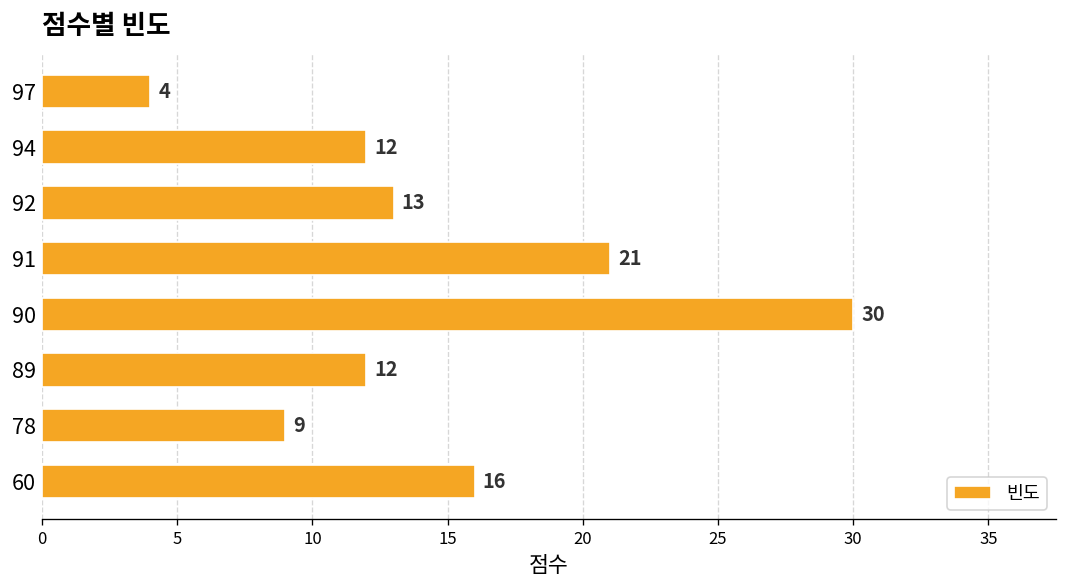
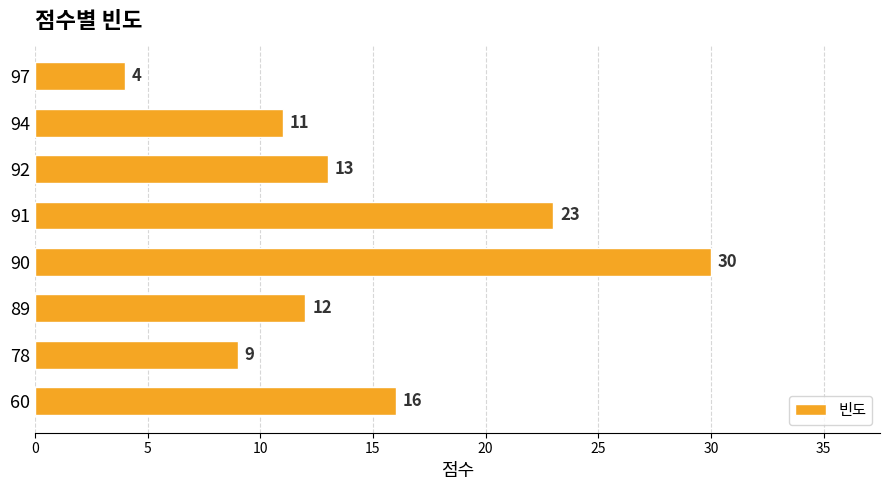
  {
    "97": 4,
-   "94": 12,
+   "94": 11,
    "92": 13,
-   "91": 21,
+   "91": 23,
    "90": 30,
    "89": 12,
    "78": 9,
    "60": 16
  }
